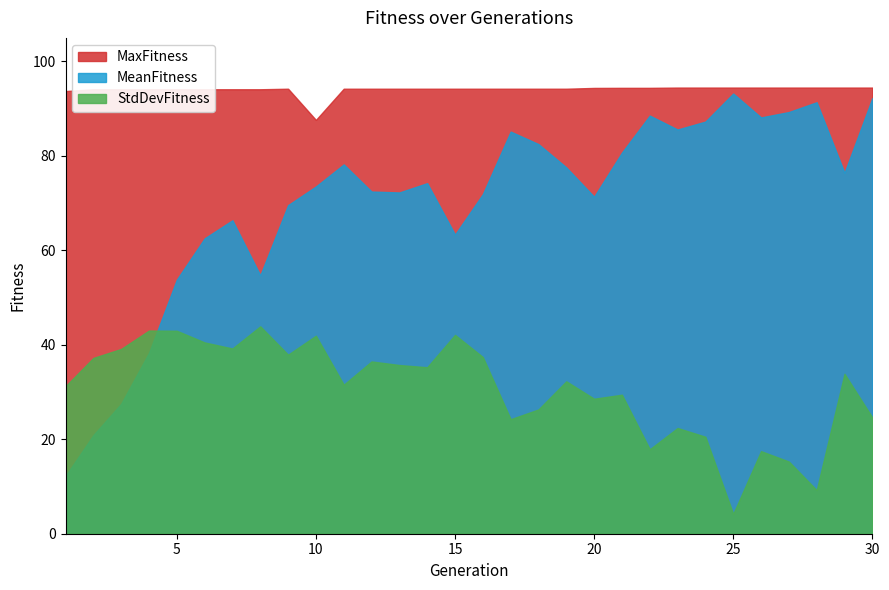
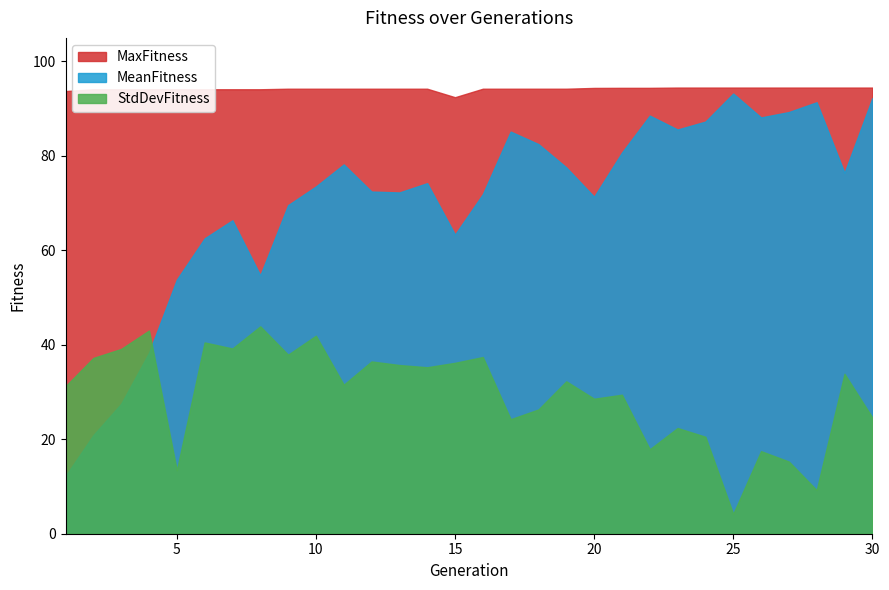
  {
    "MaxFitness": {
-     "10": 88,
-     "15": 94,
+     "10": 94,
+     "15": 92,
      "20": 94,
      "25": 94,
      "30": 94
    },
    "MeanFitness": {
      "5": 54,
      "10": 74,
      "15": 63,
      "20": 71,
      "25": 93,
      "30": 92
    },
    "StdDevFitness": {
-     "5": 43,
+     "5": 13,
      "10": 42,
-     "15": 42,
+     "15": 36,
      "20": 29,
      "25": 4,
      "30": 25
    }
  }
